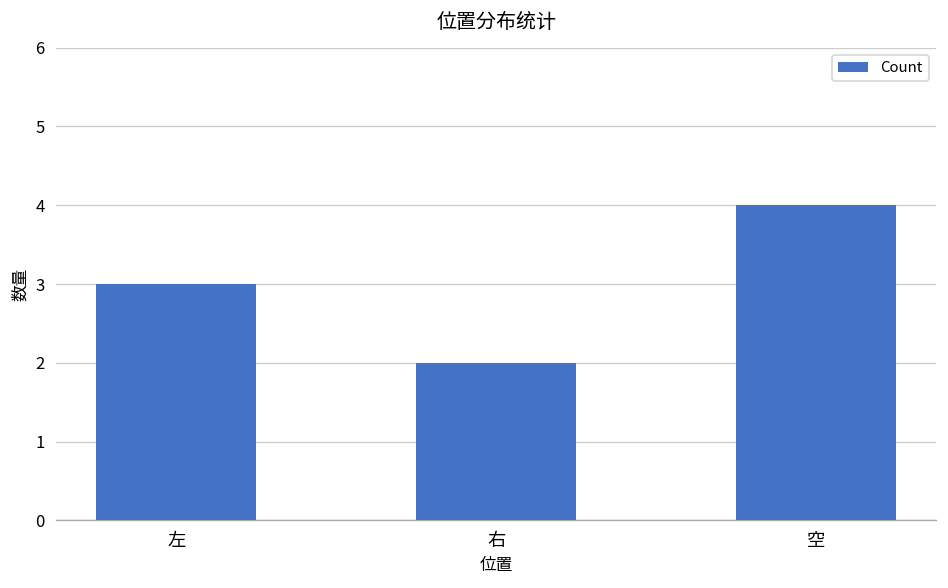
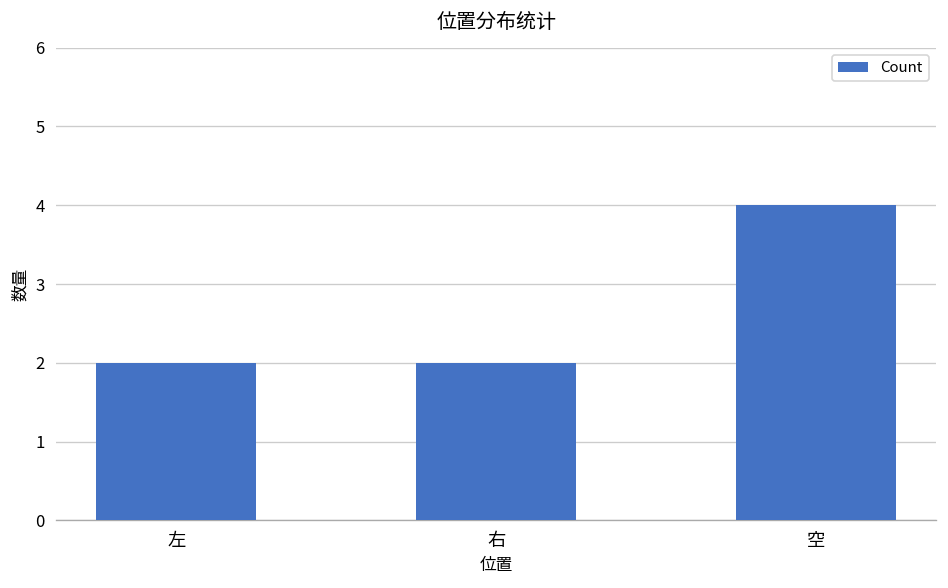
  {
-   "左": 3,
+   "左": 2,
    "右": 2,
    "空": 4
  }
